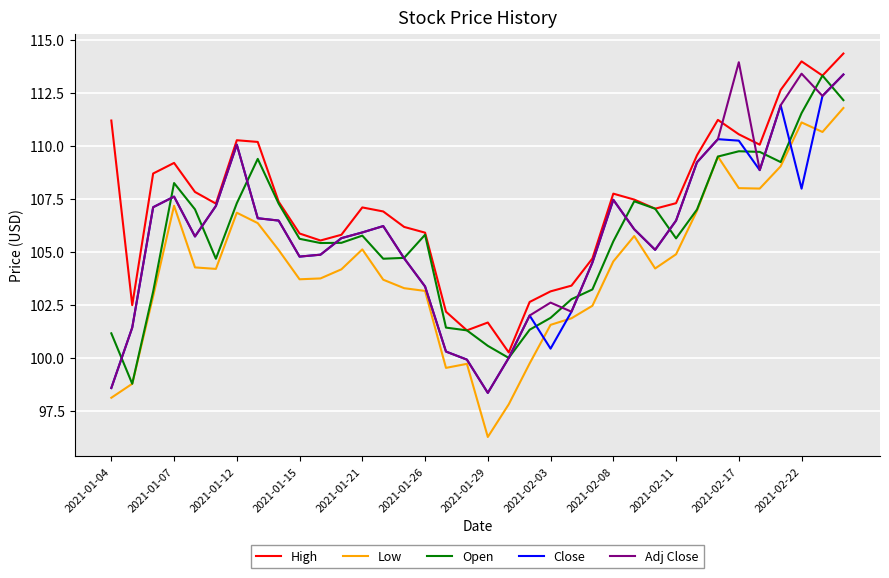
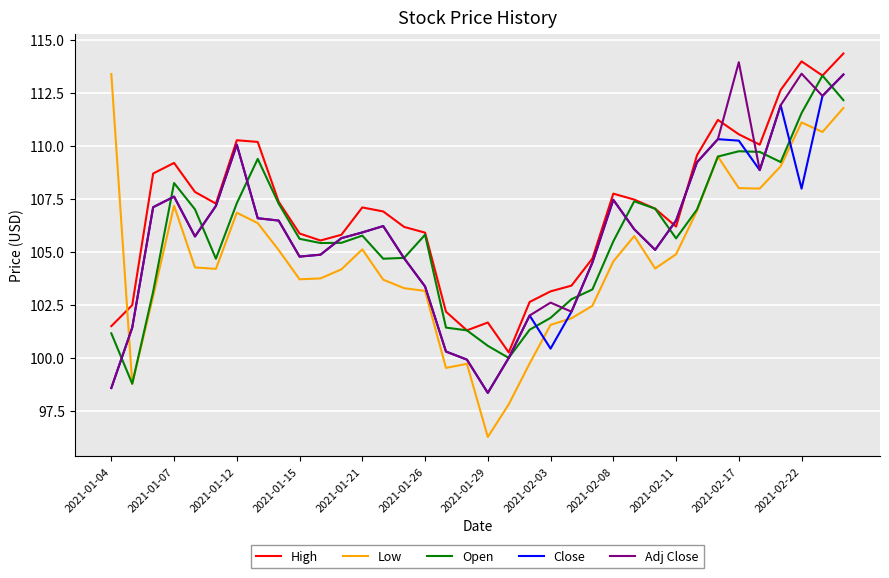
  {
    "High": {
-     "2021-01-04": 111.2,
+     "2021-01-04": 101.5,
      "2021-01-07": 109.2,
      "2021-01-12": 110.3,
      "2021-01-15": 105.9,
      "2021-01-21": 107.1,
      "2021-01-29": 101.7,
      "2021-02-03": 103.1,
      "2021-02-08": 107.8,
-     "2021-02-11": 107.3,
+     "2021-02-11": 106.2,
      "2021-02-17": 110.6,
      "2021-02-22": 114.0
    },
    "Low": {
-     "2021-01-04": 98.1,
+     "2021-01-04": 113.4,
      "2021-01-07": 107.2,
      "2021-01-12": 106.8,
      "2021-01-15": 103.7,
      "2021-01-21": 105.1,
      "2021-01-26": 103.2,
      "2021-01-29": 96.3,
      "2021-02-03": 101.6,
      "2021-02-08": 104.6,
      "2021-02-11": 104.9,
      "2021-02-17": 108.0,
      "2021-02-22": 111.1
    },
    "Open": {
      "2021-01-04": 101.2,
      "2021-01-07": 108.3,
      "2021-01-12": 107.3,
      "2021-01-15": 105.6,
      "2021-01-21": 105.8,
      "2021-01-29": 100.6,
      "2021-02-03": 101.9,
      "2021-02-08": 105.5,
      "2021-02-11": 105.6,
      "2021-02-17": 109.8,
      "2021-02-22": 111.6
    },
    "Close": {
      "2021-02-03": 100.4,
      "2021-02-17": 110.3,
      "2021-02-22": 108.0
    },
    "Adj Close": {
      "2021-02-03": 102.6,
      "2021-02-17": 114.0,
      "2021-02-22": 113.4
    }
  }
